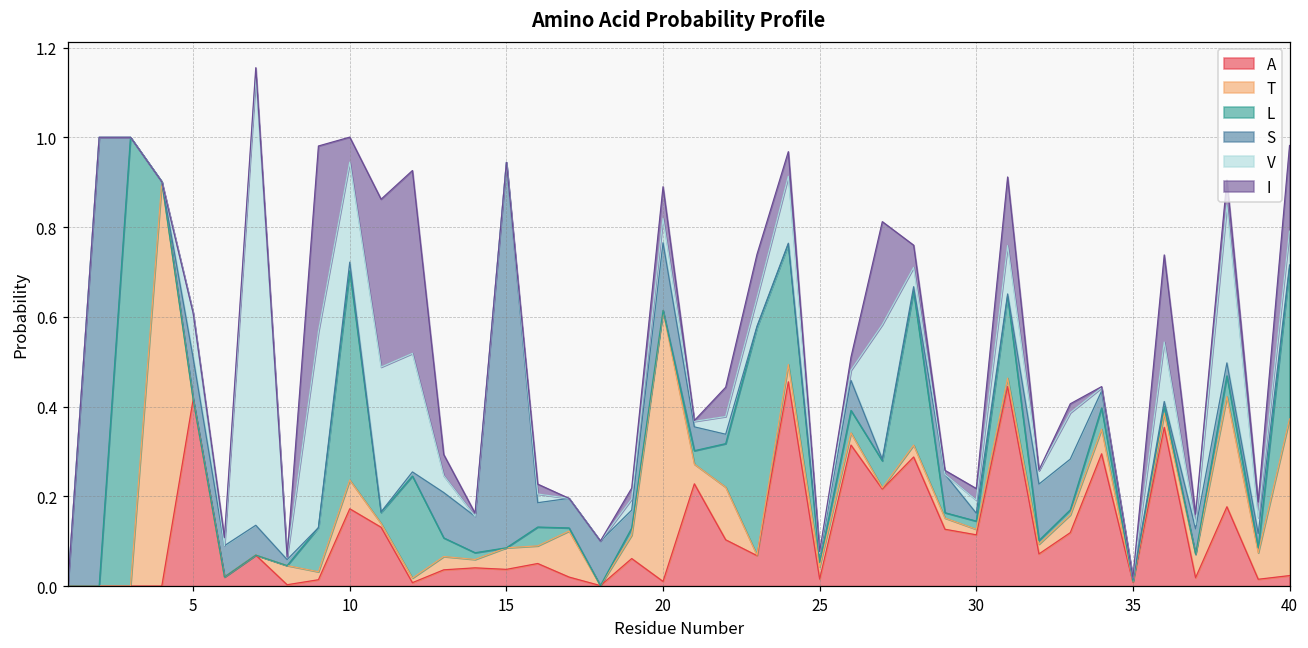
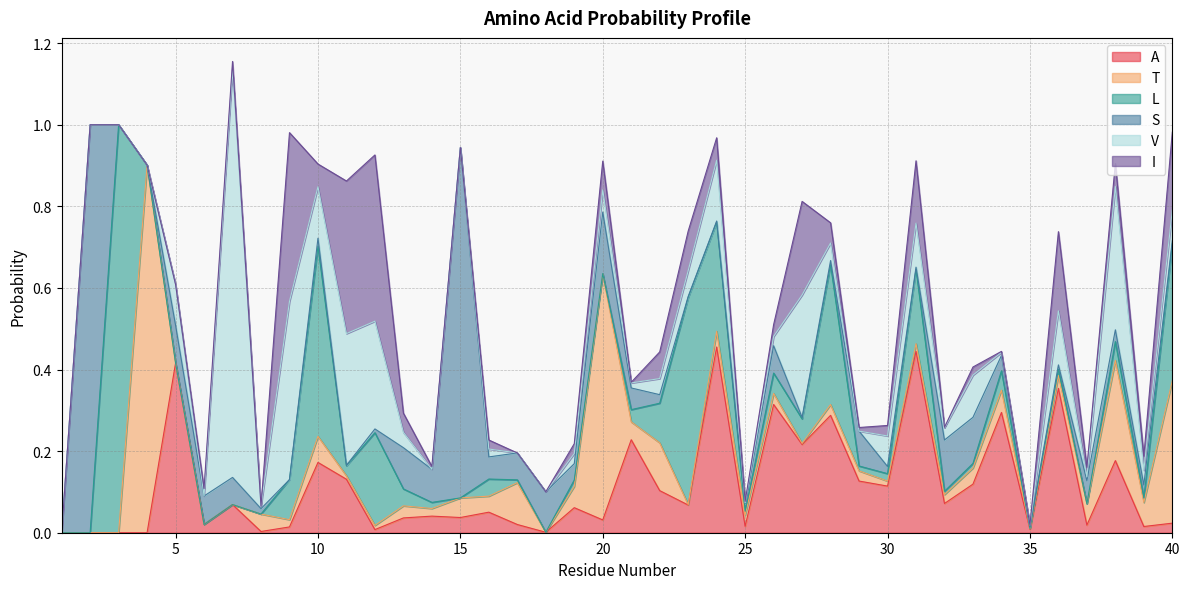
  {
    "A": {
      "10": 0.17,
      "15": 0.04,
-     "20": 0.01,
+     "20": 0.03,
      "25": 0.02,
      "30": 0.11,
      "40": 0.02
    },
    "T": {
      "10": 0.06,
      "25": 0.03,
      "30": 0.01,
      "40": 0.35
    },
    "V": {
-     "10": 0.22,
+     "10": 0.13,
      "20": 0.05,
-     "30": 0.03,
+     "30": 0.07,
      "40": 0.08
    }
  }
